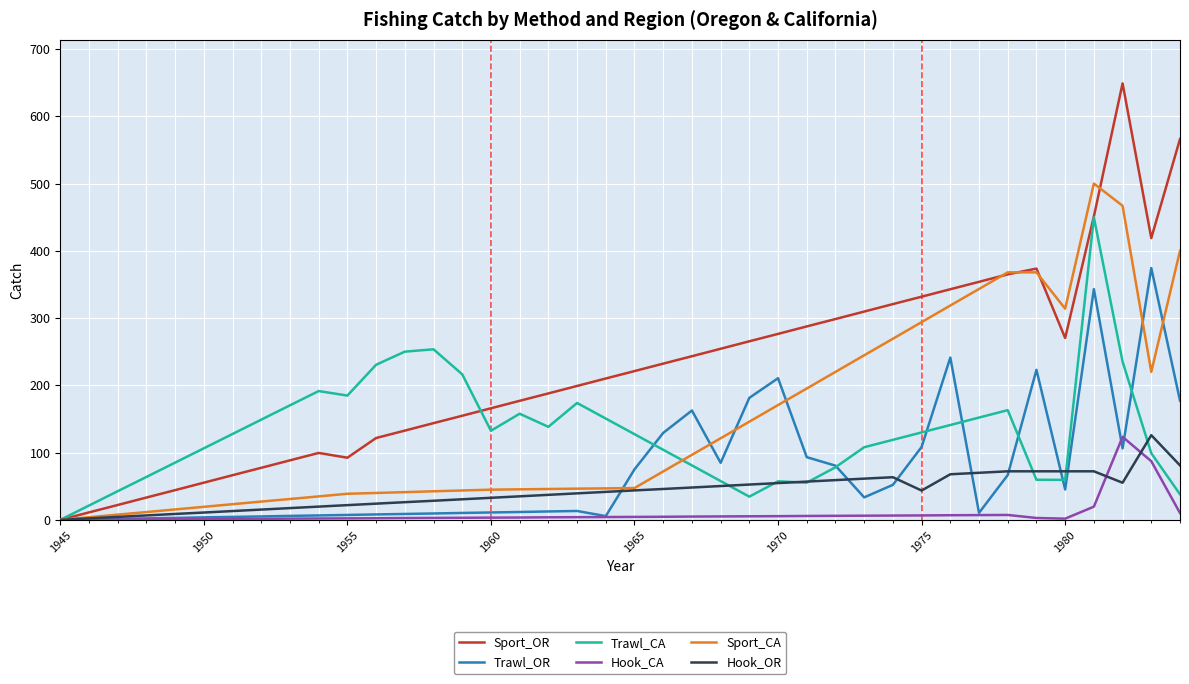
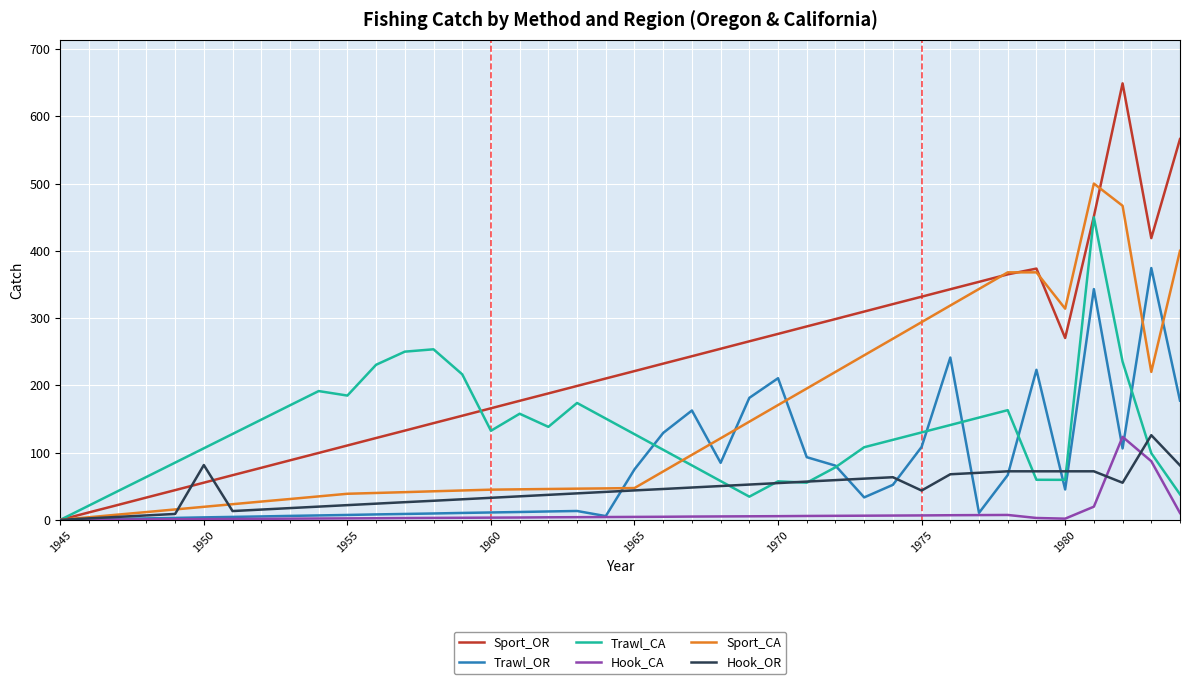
  {
    "Sport_OR": {
      "1950": 60,
-     "1955": 90,
+     "1955": 110,
      "1960": 170,
      "1965": 220,
      "1970": 280,
      "1975": 330,
      "1980": 270
    },
    "Trawl_OR": {
      "1955": 10,
      "1960": 10,
      "1965": 80,
      "1970": 210,
      "1975": 110,
      "1980": 50
    },
    "Trawl_CA": {
      "1950": 110,
      "1955": 180,
      "1960": 130,
      "1965": 130,
      "1975": 130,
      "1980": 60
    },
    "Hook_CA": {
      "1955": 0,
      "1960": 0,
      "1965": 0,
      "1970": 10,
      "1975": 10,
      "1980": 0
    },
    "Sport_CA": {
      "1950": 20,
      "1955": 40,
      "1960": 40,
      "1970": 170,
      "1975": 290,
      "1980": 310
    },
    "Hook_OR": {
-     "1950": 10,
+     "1950": 80,
      "1955": 20,
      "1960": 30,
      "1975": 40,
      "1980": 70
    }
  }
